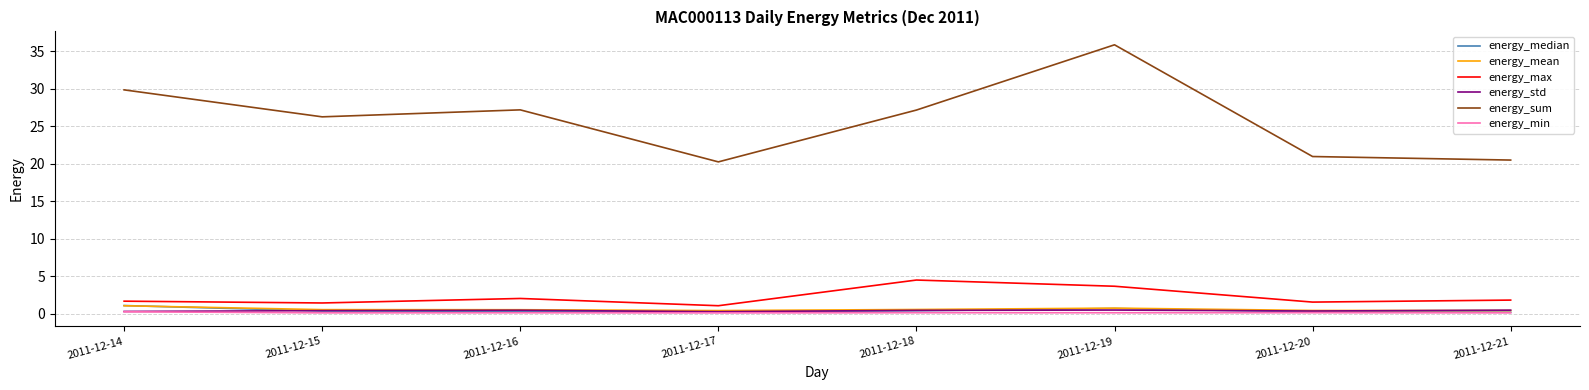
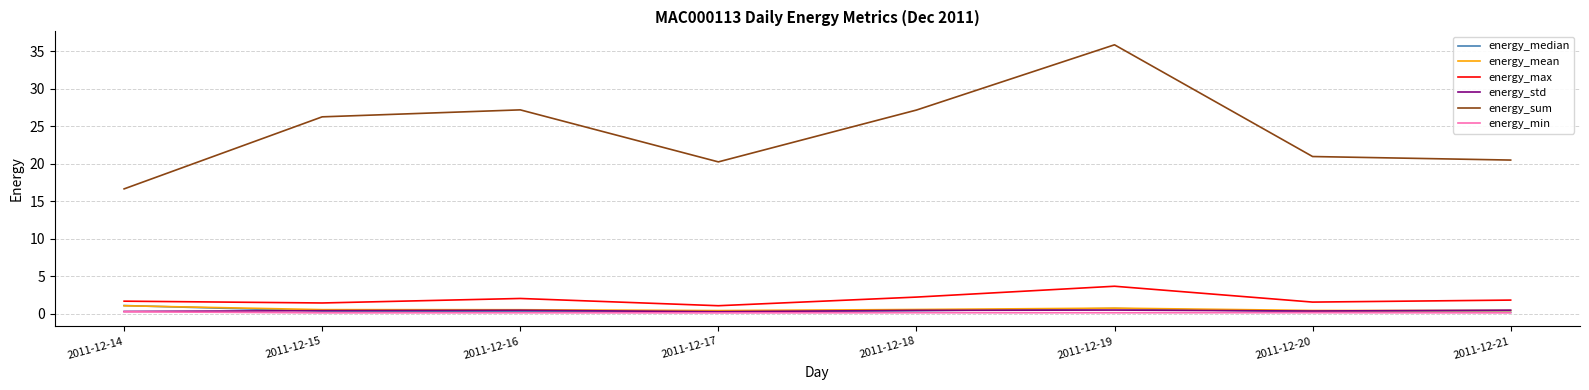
  {
    "energy_max": {
      "2011-12-14": 2,
      "2011-12-15": 1,
      "2011-12-16": 2,
      "2011-12-17": 1,
-     "2011-12-18": 4,
+     "2011-12-18": 2,
      "2011-12-19": 4,
      "2011-12-20": 2,
      "2011-12-21": 2
    },
    "energy_sum": {
-     "2011-12-14": 30,
+     "2011-12-14": 17,
      "2011-12-15": 26,
      "2011-12-16": 27,
      "2011-12-17": 20,
      "2011-12-18": 27,
      "2011-12-19": 36,
      "2011-12-20": 21,
      "2011-12-21": 20
    },
    "energy_min": {
      "2011-12-19": 0
    }
  }
